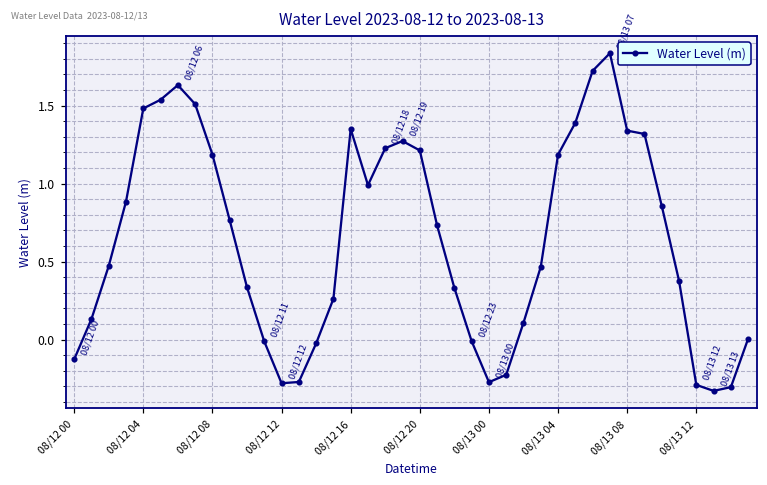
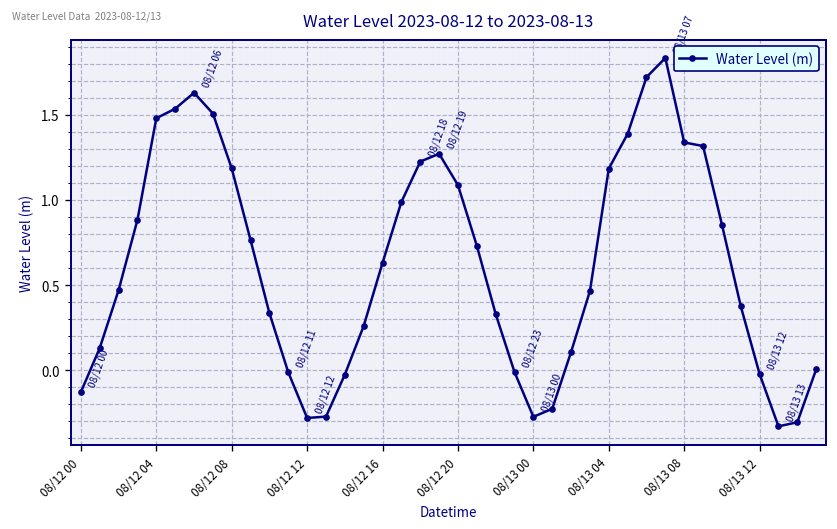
  {
    "08/12 04": 1.48,
    "08/12 08": 1.19,
    "08/12 12": -0.28,
-   "08/12 16": 1.35,
-   "08/12 20": 1.21,
+   "08/12 16": 0.63,
+   "08/12 20": 1.09,
    "08/13 04": 1.19,
    "08/13 08": 1.34,
-   "08/13 12": -0.29
+   "08/13 12": -0.02
  }
